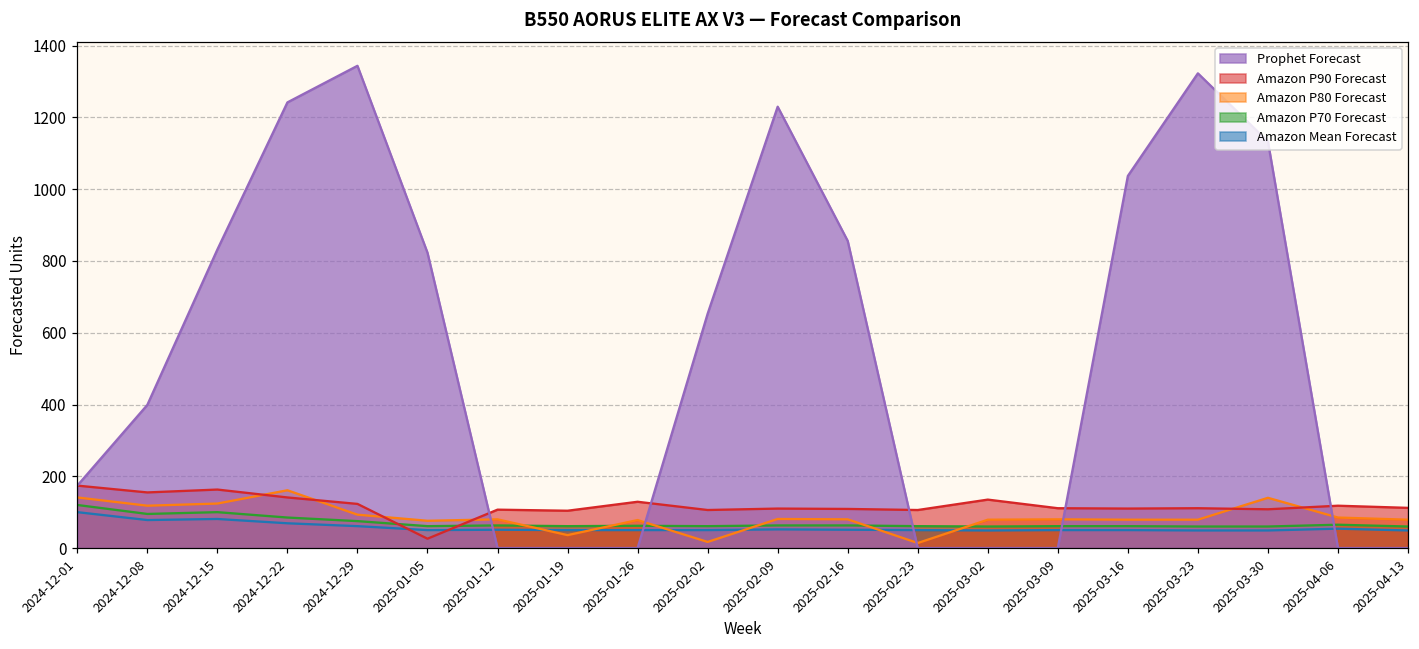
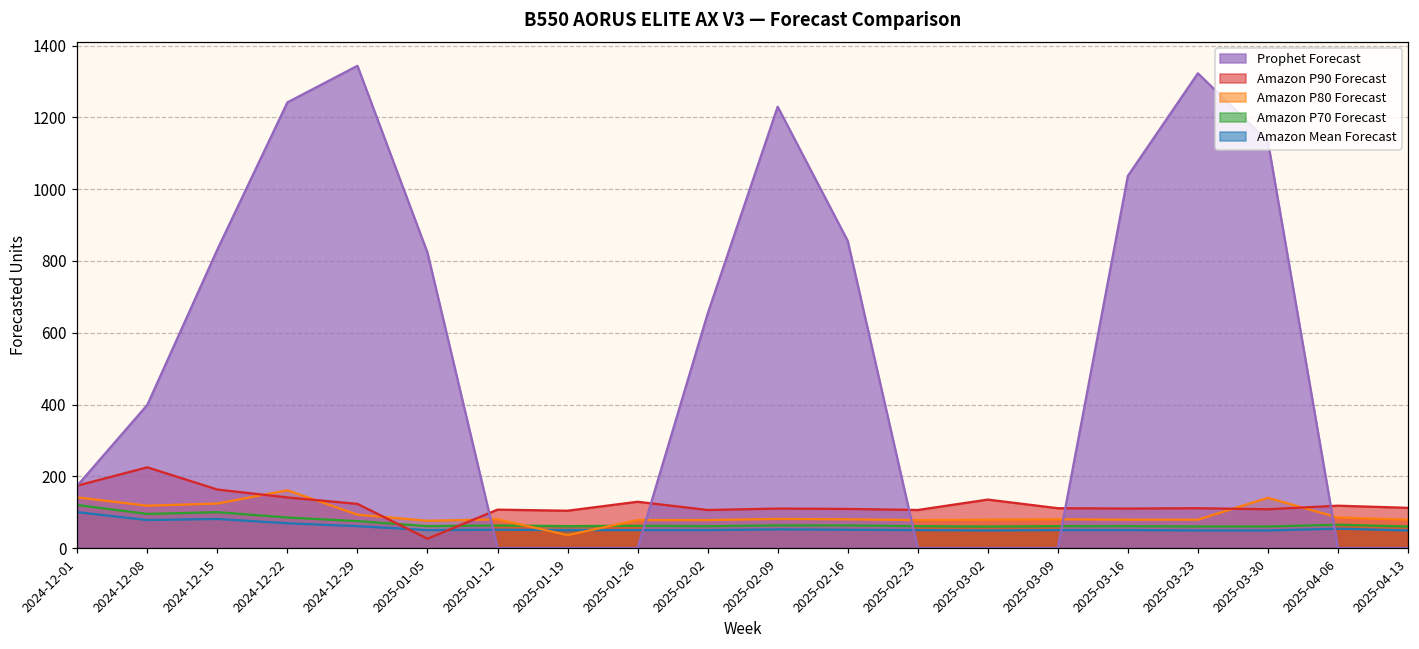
  {
    "Amazon Mean Forecast": {
      "2024-12-01": 100,
      "2024-12-08": 80,
      "2024-12-15": 80,
      "2024-12-22": 70,
      "2024-12-29": 60,
      "2025-01-05": 50,
      "2025-01-12": 50,
      "2025-01-19": 50,
      "2025-01-26": 50,
      "2025-02-02": 50,
      "2025-02-09": 50,
      "2025-02-16": 50,
      "2025-02-23": 50,
      "2025-03-02": 50,
      "2025-03-09": 50,
      "2025-03-16": 50,
      "2025-03-23": 50,
      "2025-03-30": 50,
      "2025-04-06": 50,
      "2025-04-13": 50
    },
    "Amazon P70 Forecast": {
      "2024-12-01": 120,
      "2024-12-08": 100,
      "2024-12-15": 100,
      "2024-12-22": 90,
      "2024-12-29": 80,
      "2025-01-05": 60,
      "2025-01-12": 60,
      "2025-01-19": 60,
      "2025-01-26": 60,
      "2025-02-02": 60,
      "2025-02-09": 60,
      "2025-02-16": 60,
      "2025-02-23": 60,
      "2025-03-02": 60,
      "2025-03-09": 60,
      "2025-03-16": 60,
      "2025-03-23": 60,
      "2025-03-30": 60,
      "2025-04-06": 70,
      "2025-04-13": 60
    },
    "Amazon P80 Forecast": {
      "2024-12-01": 140,
      "2024-12-08": 120,
      "2024-12-15": 120,
      "2024-12-22": 160,
      "2024-12-29": 90,
      "2025-01-05": 80,
      "2025-01-12": 80,
      "2025-01-19": 40,
      "2025-01-26": 80,
-     "2025-02-02": 20,
+     "2025-02-02": 80,
      "2025-02-09": 80,
      "2025-02-16": 80,
-     "2025-02-23": 10,
+     "2025-02-23": 80,
      "2025-03-02": 80,
      "2025-03-09": 80,
      "2025-03-16": 80,
      "2025-03-23": 80,
      "2025-03-30": 140,
      "2025-04-06": 90,
      "2025-04-13": 80
    },
    "Amazon P90 Forecast": {
-     "2024-12-08": 160,
+     "2024-12-08": 230,
      "2024-12-15": 160,
      "2024-12-22": 140,
      "2024-12-29": 120,
      "2025-01-05": 30,
      "2025-01-12": 110,
      "2025-01-19": 100,
      "2025-01-26": 130,
      "2025-02-02": 110,
      "2025-02-09": 110,
      "2025-02-16": 110,
      "2025-02-23": 110,
      "2025-03-02": 140,
      "2025-03-09": 110,
      "2025-03-16": 110,
      "2025-03-23": 110,
      "2025-03-30": 110,
      "2025-04-06": 120,
      "2025-04-13": 110
    },
    "Prophet Forecast": {
      "2024-12-08": 400,
      "2024-12-15": 830,
      "2024-12-22": 1240,
      "2024-12-29": 1340,
      "2025-01-05": 820,
      "2025-01-12": 0,
      "2025-01-19": 0,
      "2025-01-26": 0,
      "2025-02-02": 650,
      "2025-02-09": 1230,
      "2025-02-16": 860,
      "2025-02-23": 0,
      "2025-03-02": 0,
      "2025-03-09": 0,
      "2025-03-16": 1040,
      "2025-03-23": 1320,
      "2025-04-06": 0,
      "2025-04-13": 0
    }
  }
